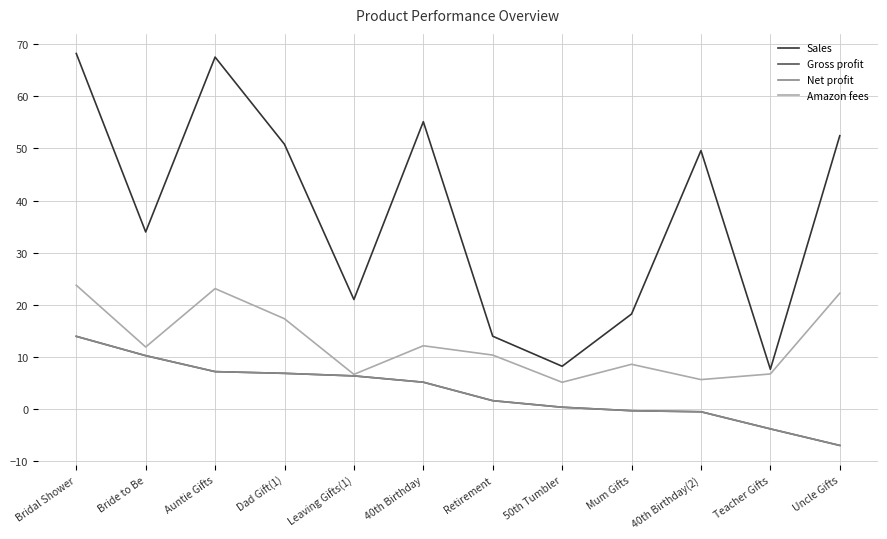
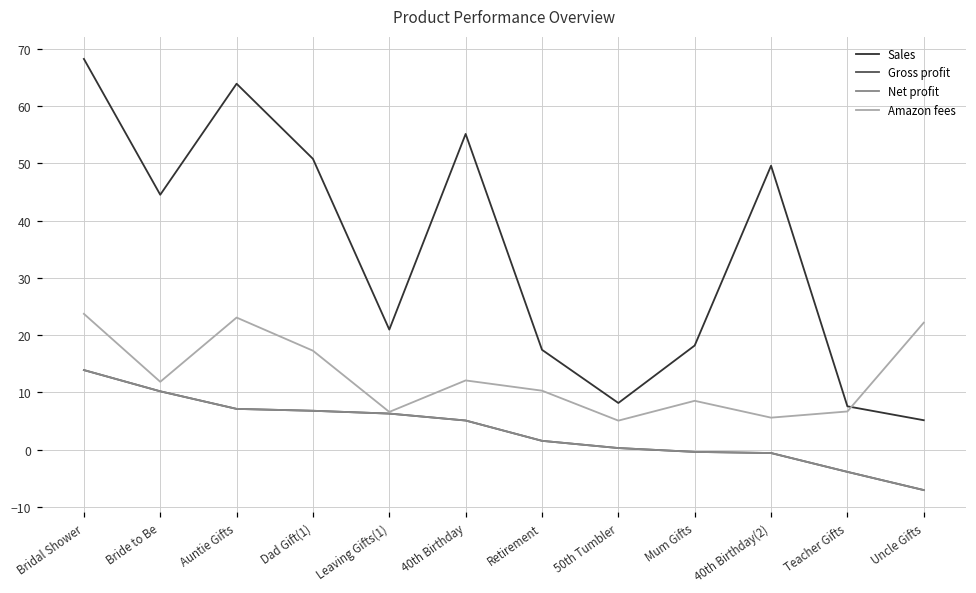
  {
    "Sales": {
      "Bridal Shower": 68,
-     "Bride to Be": 34,
-     "Auntie Gifts": 68,
+     "Bride to Be": 45,
+     "Auntie Gifts": 64,
      "Dad Gift(1)": 51,
      "Leaving Gifts(1)": 21,
      "40th Birthday": 55,
-     "Retirement": 14,
+     "Retirement": 17,
      "50th Tumbler": 8,
      "Mum Gifts": 18,
      "40th Birthday(2)": 50,
      "Teacher Gifts": 8,
-     "Uncle Gifts": 52
+     "Uncle Gifts": 5
    }
  }
